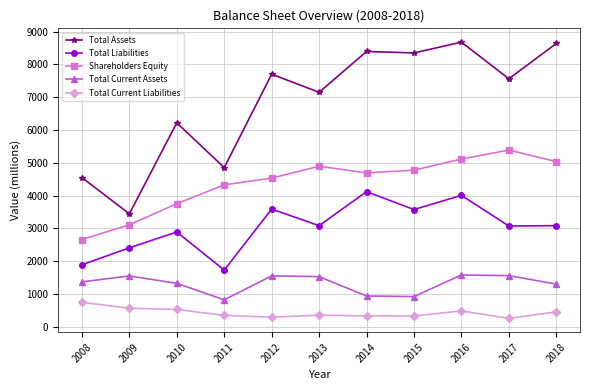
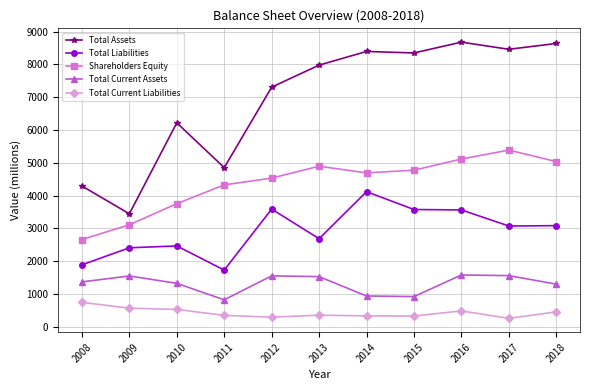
  {
    "Total Assets": {
-     "2008": 4500,
+     "2008": 4300,
      "2009": 3400,
      "2010": 6200,
      "2011": 4900,
-     "2012": 7700,
-     "2013": 7100,
+     "2012": 7300,
+     "2013": 8000,
      "2014": 8400,
      "2015": 8300,
      "2016": 8700,
-     "2017": 7600,
+     "2017": 8500,
      "2018": 8600
    },
    "Total Liabilities": {
      "2008": 1900,
      "2009": 2400,
-     "2010": 2900,
+     "2010": 2500,
      "2011": 1700,
      "2012": 3600,
-     "2013": 3100,
+     "2013": 2700,
      "2014": 4100,
      "2015": 3600,
-     "2016": 4000,
+     "2016": 3600,
      "2017": 3100,
      "2018": 3100
    }
  }
